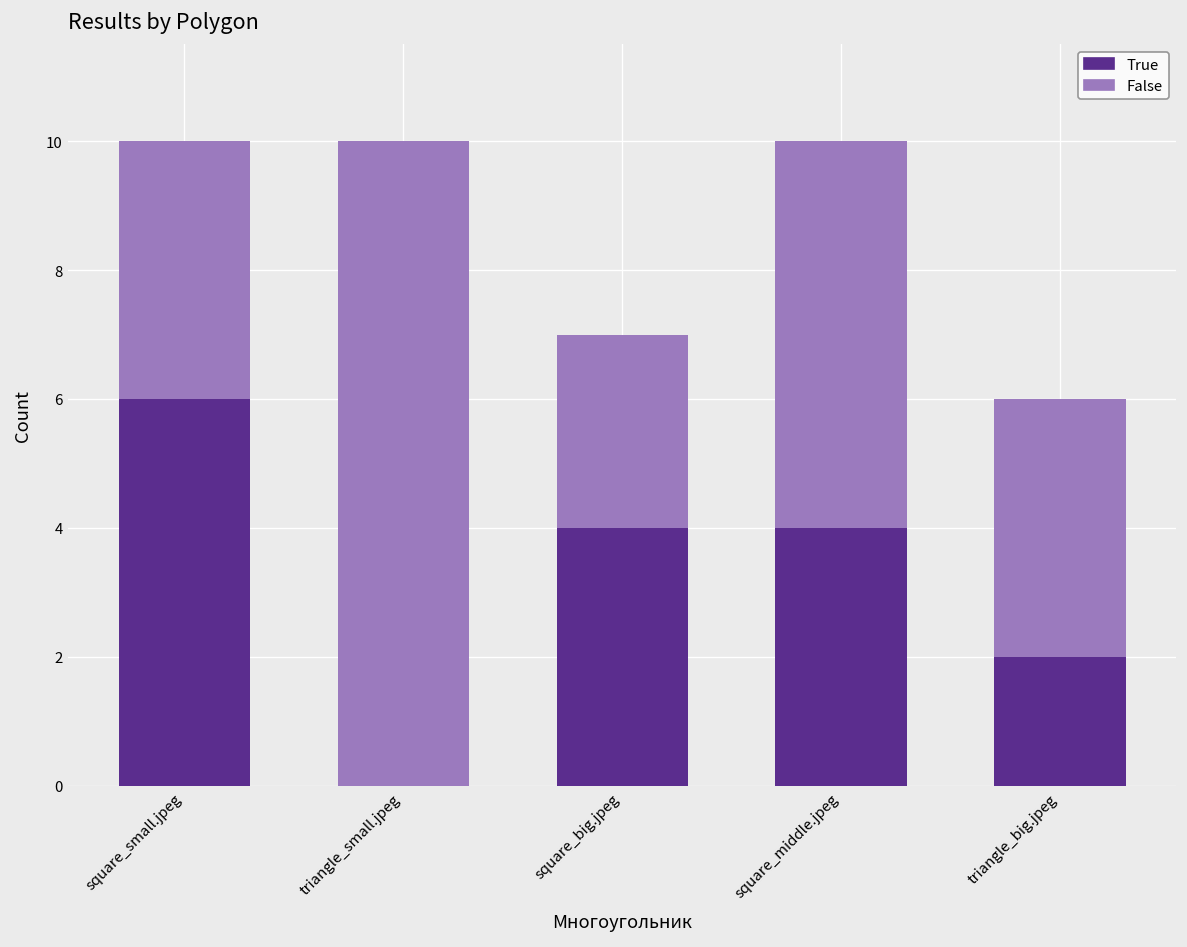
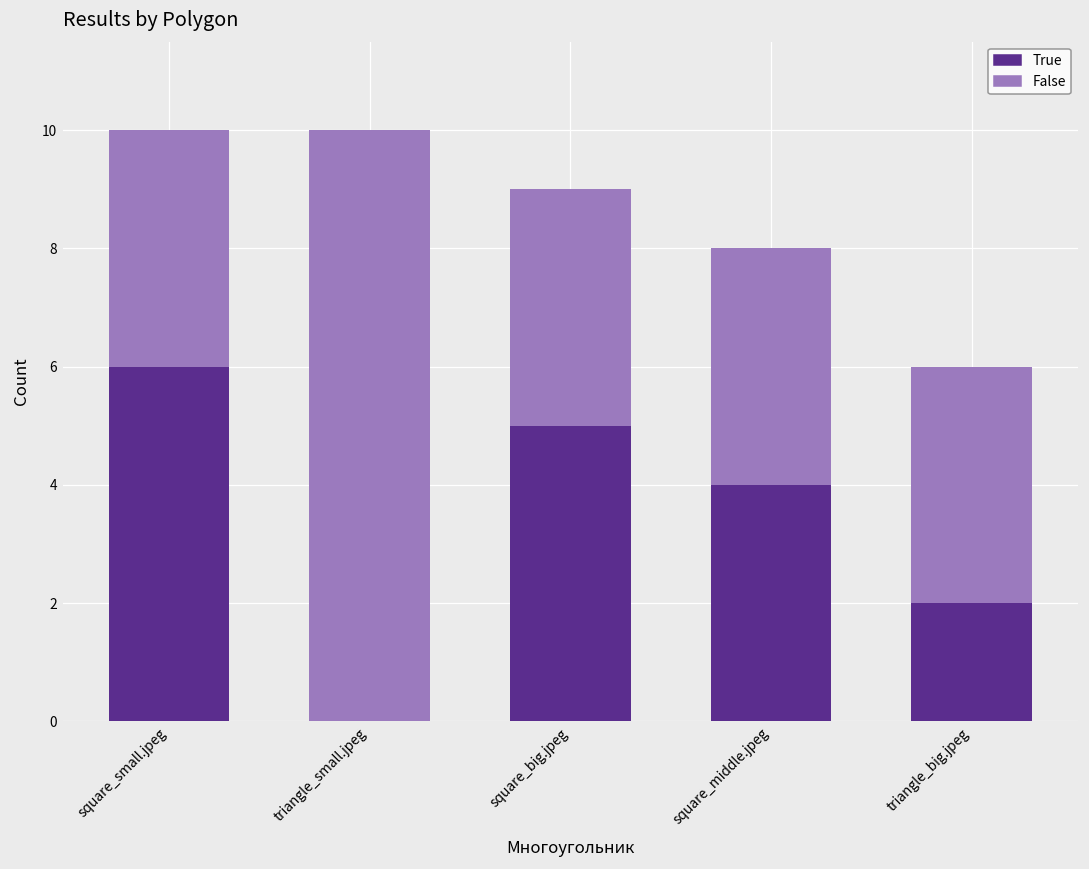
  {
    "True": {
      "square_small.jpeg": 6,
      "triangle_small.jpeg": 0,
-     "square_big.jpeg": 4,
+     "square_big.jpeg": 5,
      "square_middle.jpeg": 4,
      "triangle_big.jpeg": 2
    },
    "False": {
      "square_small.jpeg": 4,
      "triangle_small.jpeg": 10,
-     "square_big.jpeg": 3,
-     "square_middle.jpeg": 6,
+     "square_big.jpeg": 4,
+     "square_middle.jpeg": 4,
      "triangle_big.jpeg": 4
    }
  }
